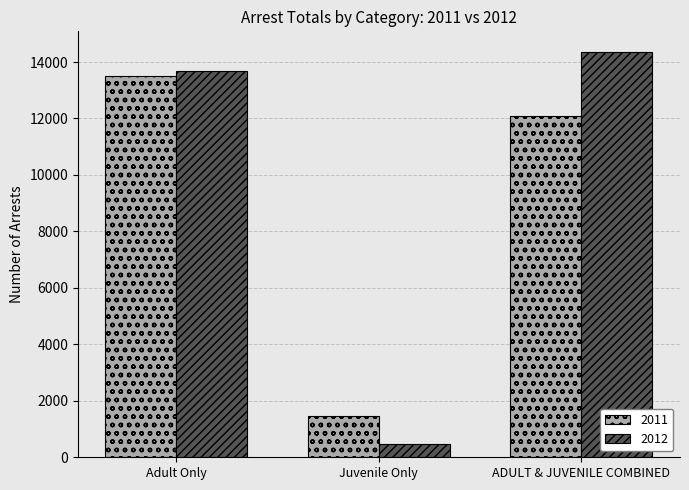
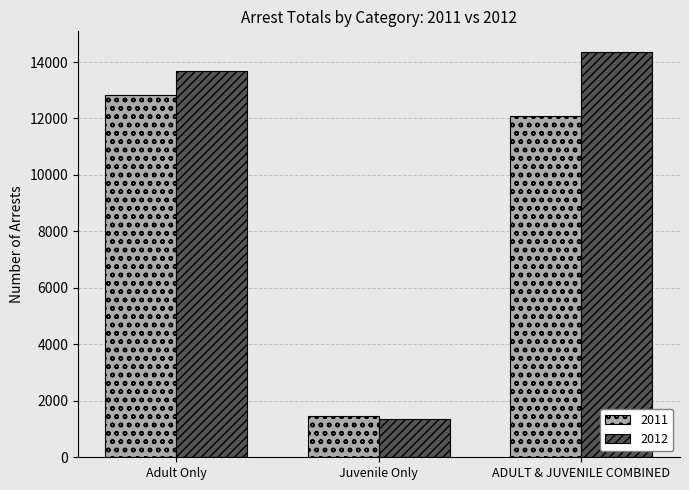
  {
    "2011": {
-     "Adult Only": 13500,
+     "Adult Only": 12800,
      "Juvenile Only": 1500,
      "ADULT & JUVENILE COMBINED": 12100
    },
    "2012": {
      "Adult Only": 13700,
-     "Juvenile Only": 500,
+     "Juvenile Only": 1300,
      "ADULT & JUVENILE COMBINED": 14400
    }
  }
